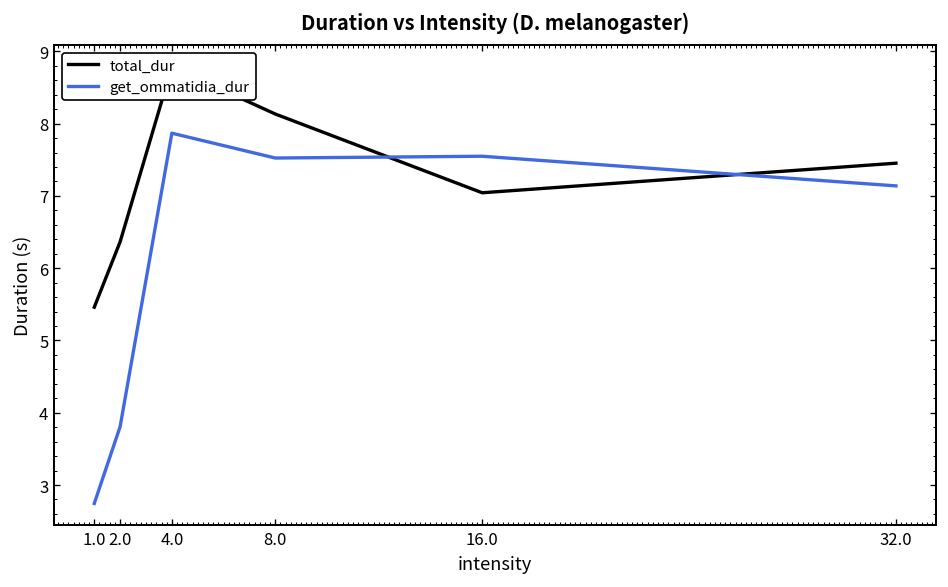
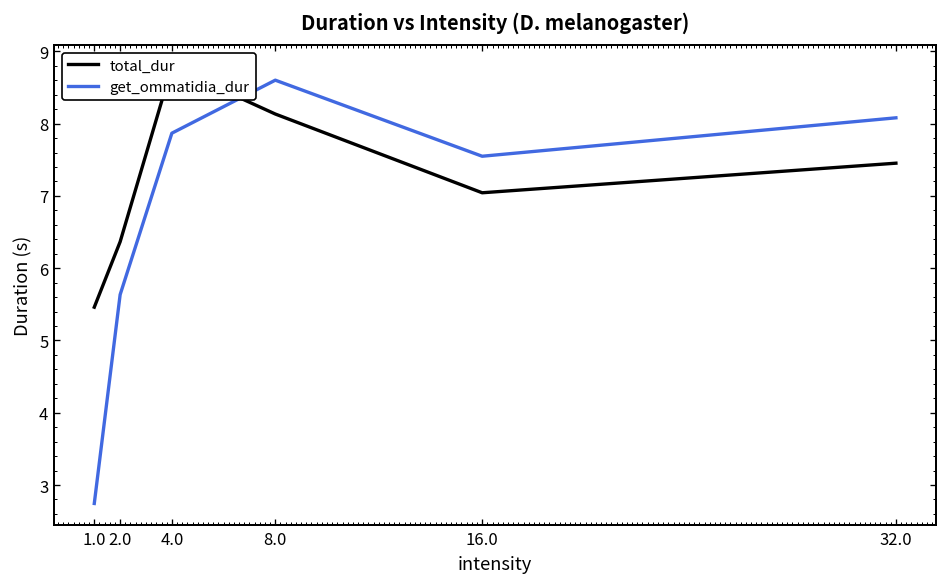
  {
    "total_dur": {
      "1.0": 5.5,
      "2.0": 6.4,
      "8.0": 8.1,
      "16.0": 7.0,
      "32.0": 7.5
    },
    "get_ommatidia_dur": {
      "1.0": 2.7,
-     "2.0": 3.8,
+     "2.0": 5.6,
      "4.0": 7.9,
-     "8.0": 7.5,
+     "8.0": 8.6,
      "16.0": 7.5,
-     "32.0": 7.1
+     "32.0": 8.1
    }
  }
